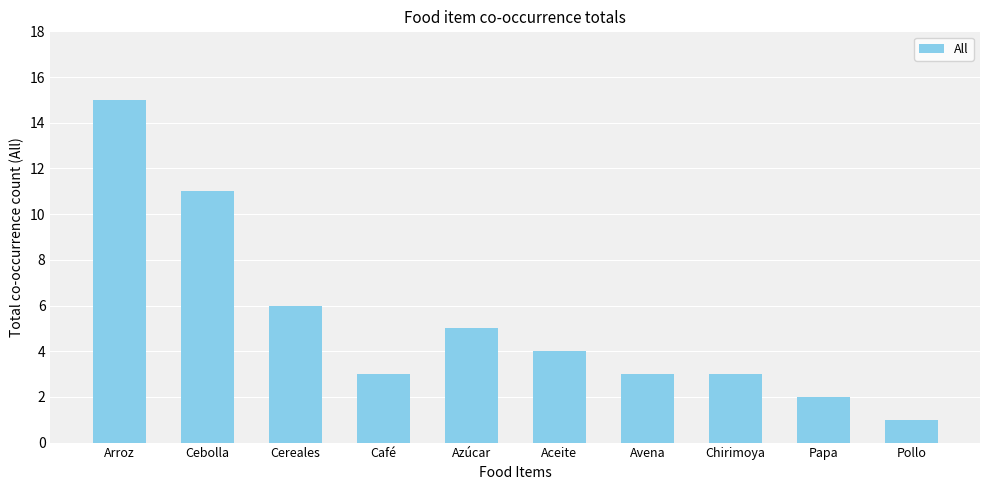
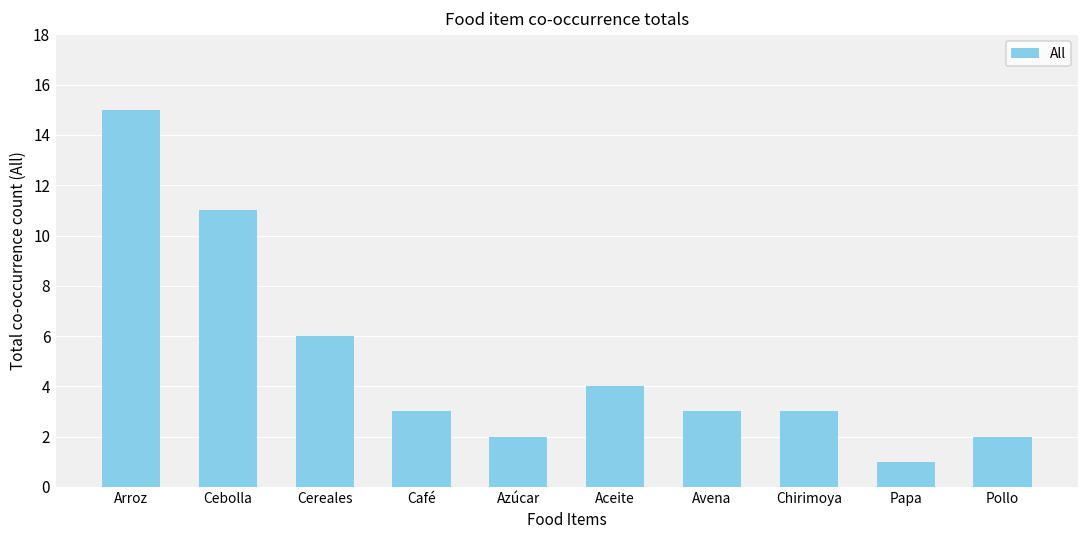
  {
    "Arroz": 15,
    "Cebolla": 11,
    "Cereales": 6,
    "Café": 3,
-   "Azúcar": 5,
+   "Azúcar": 2,
    "Aceite": 4,
    "Avena": 3,
    "Chirimoya": 3,
-   "Papa": 2,
-   "Pollo": 1
+   "Papa": 1,
+   "Pollo": 2
  }
